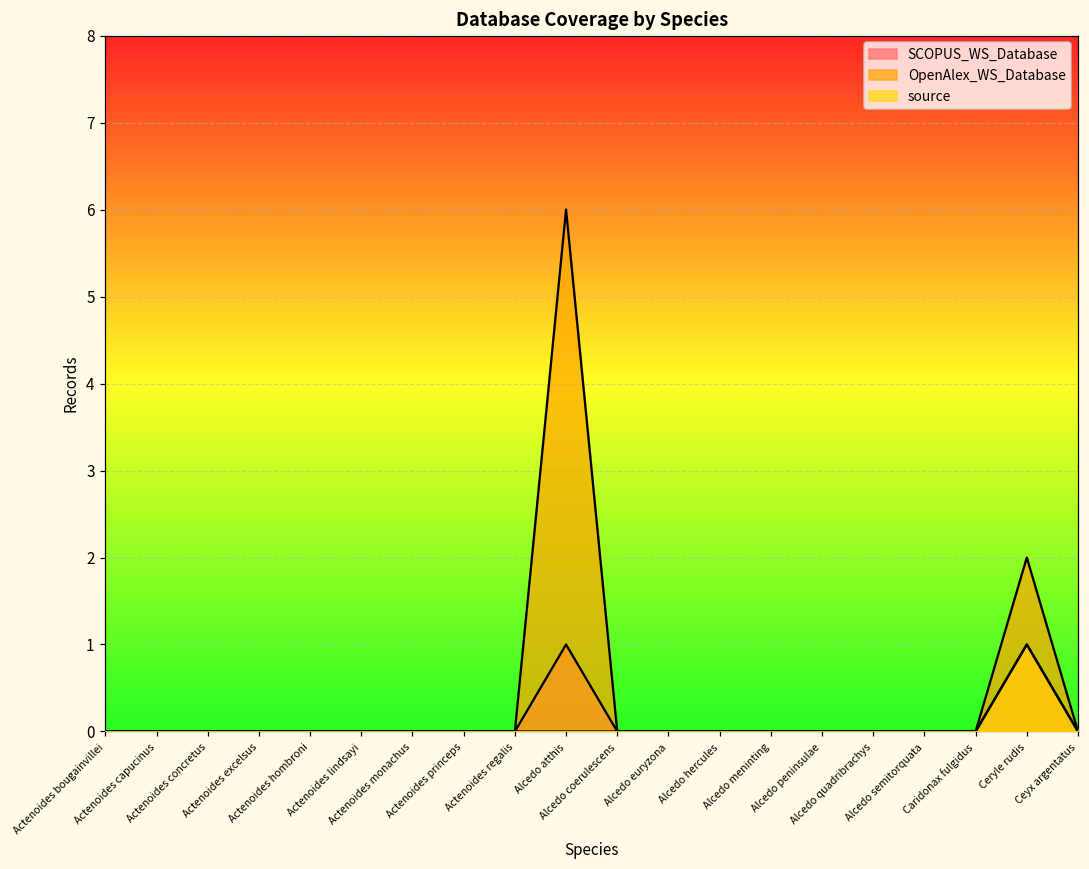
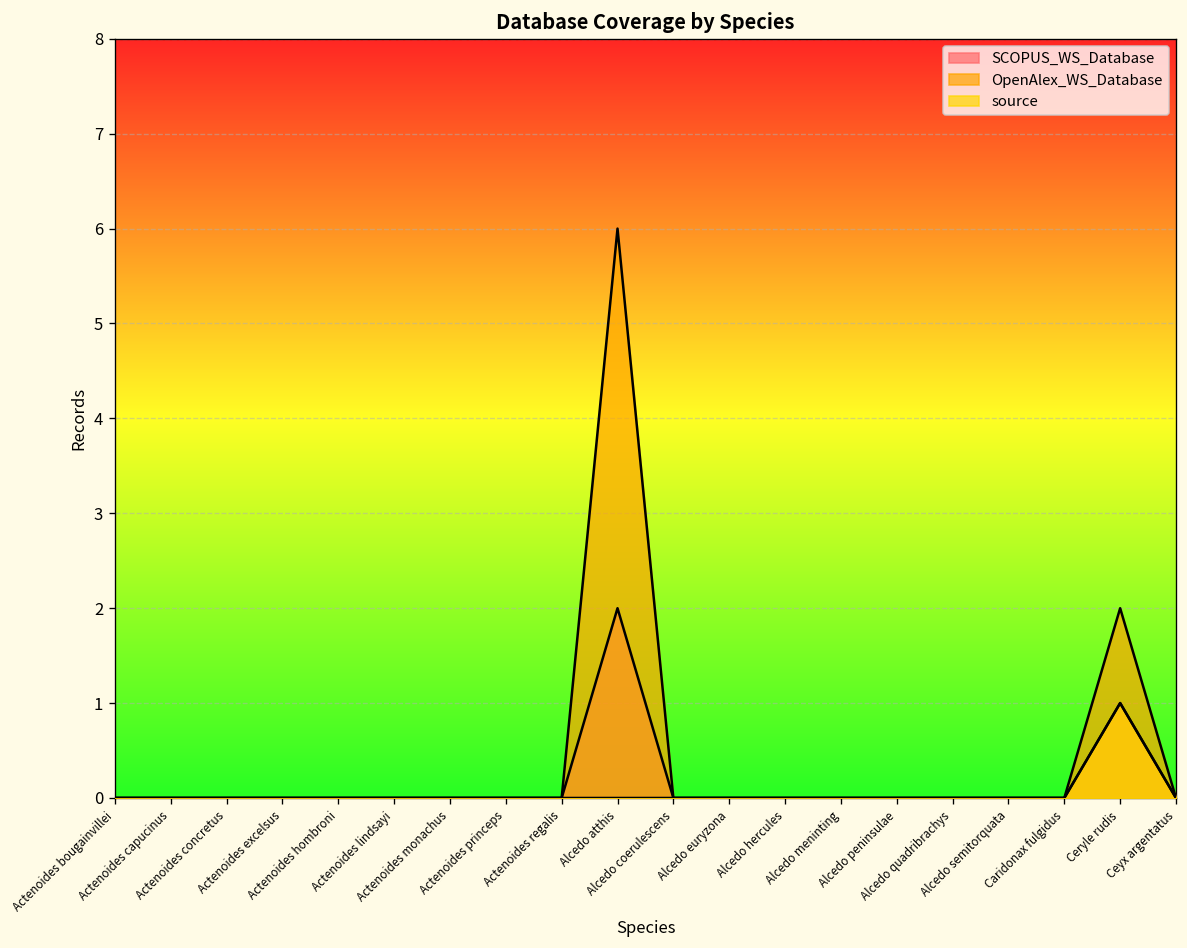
  {
    "SCOPUS_WS_Database": {
-     "Alcedo atthis": 1
+     "Alcedo atthis": 2
    }
  }
